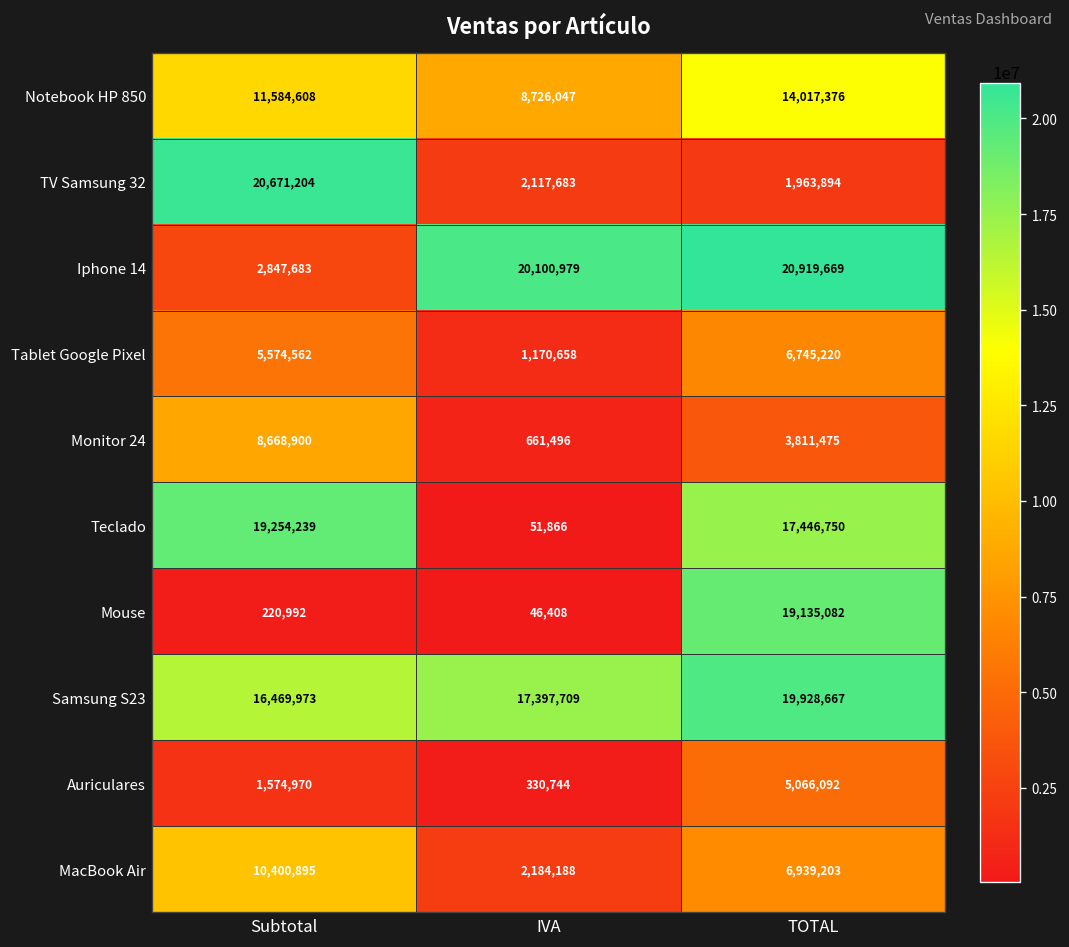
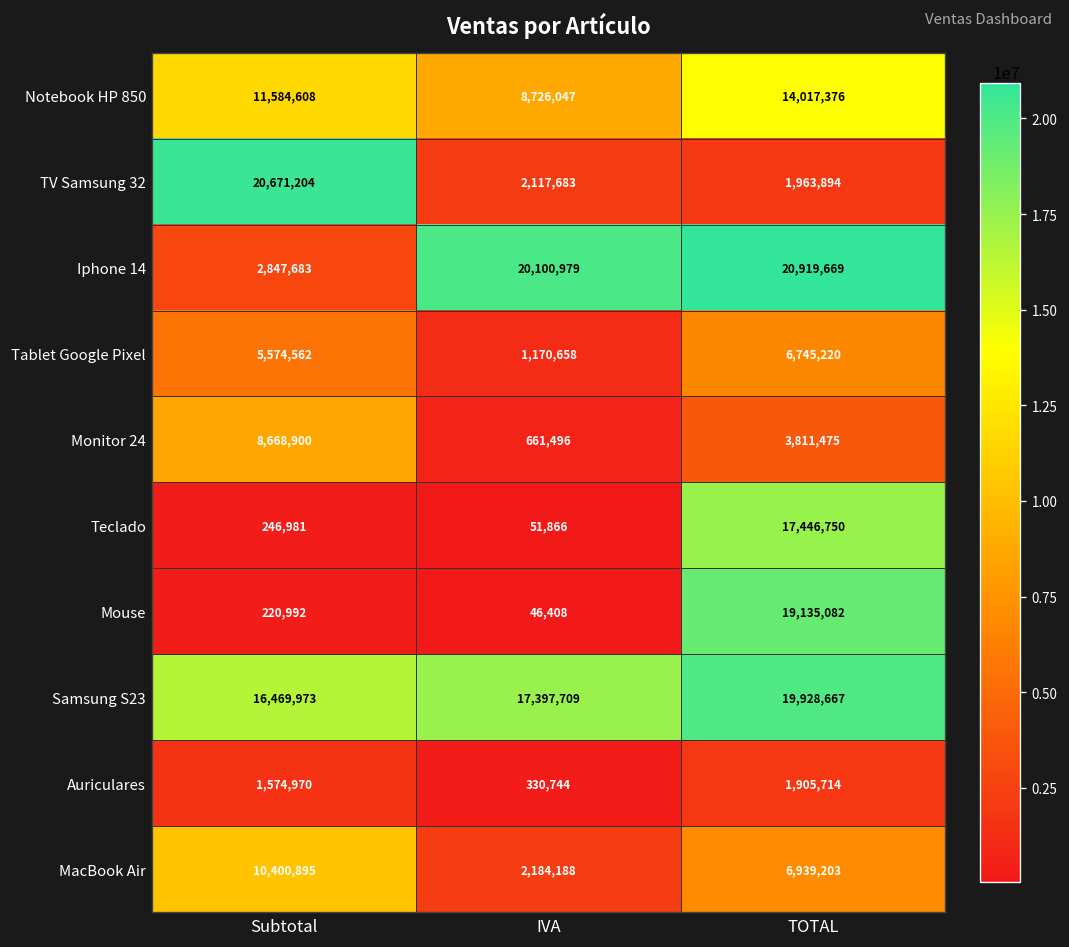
  {
    "Notebook HP 850": {
      "Subtotal": "11,584,608",
      "IVA": "8,726,047",
      "TOTAL": "14,017,376"
    },
    "TV Samsung 32": {
      "Subtotal": "20,671,204",
      "IVA": "2,117,683",
      "TOTAL": "1,963,894"
    },
    "Iphone 14": {
      "Subtotal": "2,847,683",
      "IVA": "20,100,979",
      "TOTAL": "20,919,669"
    },
    "Tablet Google Pixel": {
      "Subtotal": "5,574,562",
      "IVA": "1,170,658",
      "TOTAL": "6,745,220"
    },
    "Monitor 24": {
      "Subtotal": "8,668,900",
      "IVA": "661,496",
      "TOTAL": "3,811,475"
    },
    "Teclado": {
-     "Subtotal": "19,254,239",
+     "Subtotal": "246,981",
      "IVA": "51,866",
      "TOTAL": "17,446,750"
    },
    "Mouse": {
      "Subtotal": "220,992",
      "IVA": "46,408",
      "TOTAL": "19,135,082"
    },
    "Samsung S23": {
      "Subtotal": "16,469,973",
      "IVA": "17,397,709",
      "TOTAL": "19,928,667"
    },
    "Auriculares": {
      "Subtotal": "1,574,970",
      "IVA": "330,744",
-     "TOTAL": "5,066,092"
+     "TOTAL": "1,905,714"
    },
    "MacBook Air": {
      "Subtotal": "10,400,895",
      "IVA": "2,184,188",
      "TOTAL": "6,939,203"
    }
  }
